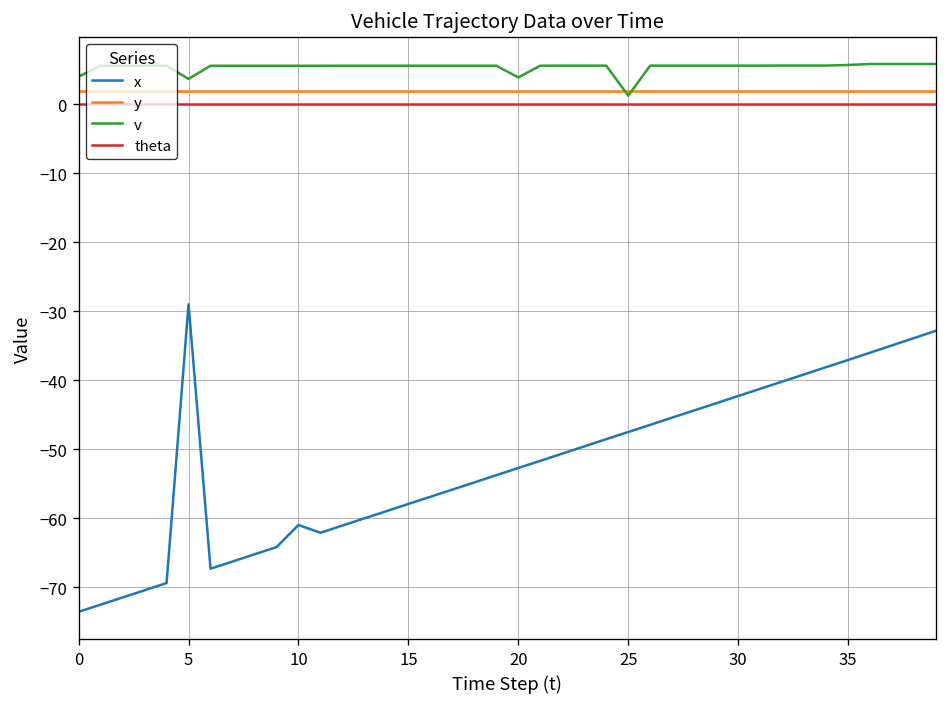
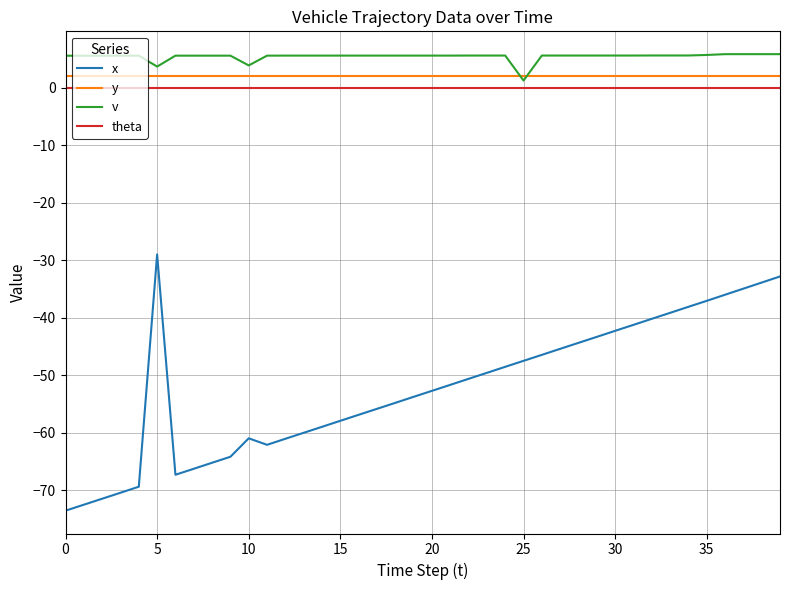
  {
    "x": {
      "0": -74,
      "5": -29,
      "10": -61,
      "15": -58,
      "20": -53,
      "25": -48,
      "30": -42,
      "35": -37
    },
    "y": {
      "0": 2,
      "5": 2,
      "10": 2,
      "15": 2,
      "20": 2,
      "25": 2,
      "30": 2,
      "35": 2
    },
    "v": {
-     "0": 4,
+     "0": 6,
      "5": 4,
-     "10": 6,
+     "10": 4,
      "15": 6,
-     "20": 4,
+     "20": 6,
      "25": 1,
      "30": 6,
      "35": 6
    },
    "theta": {
      "0": 0,
      "5": 0,
      "10": 0,
      "15": 0,
      "20": 0,
      "25": 0,
      "30": 0,
      "35": 0
    }
  }
